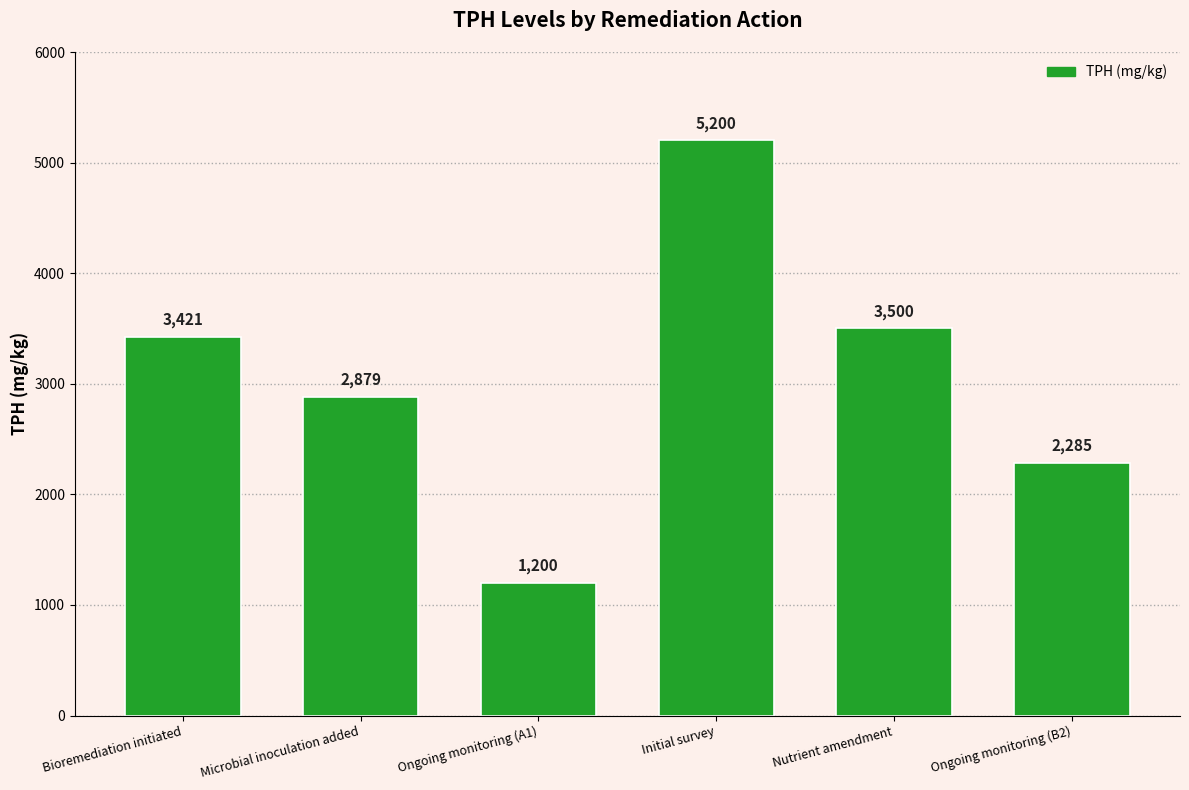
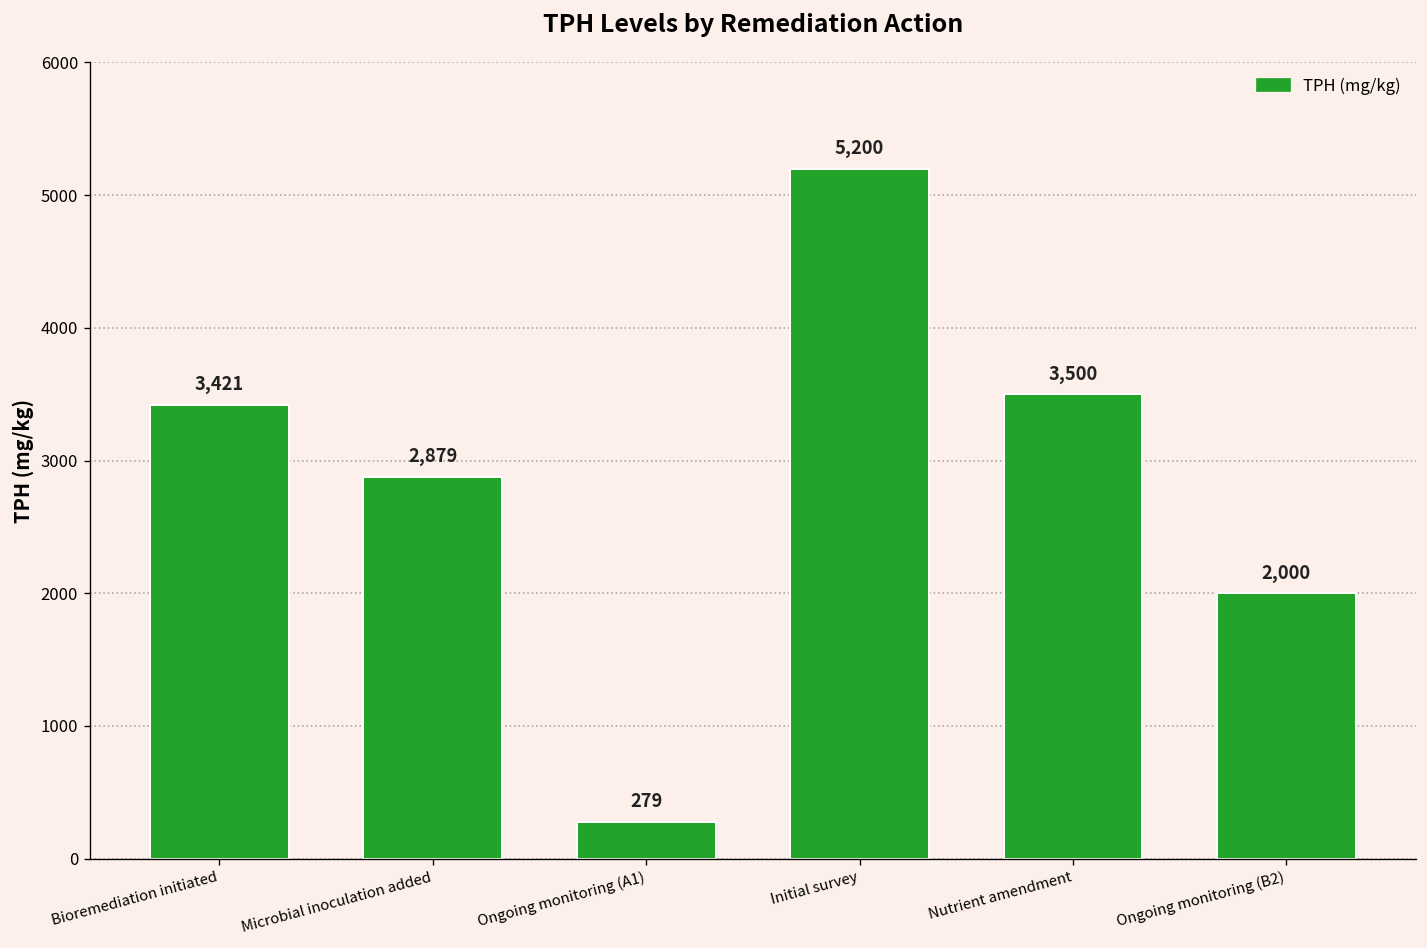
  {
    "Bioremediation initiated": "3,421",
    "Microbial inoculation added": "2,879",
-   "Ongoing monitoring (A1)": "1,200",
+   "Ongoing monitoring (A1)": "279",
    "Initial survey": "5,200",
    "Nutrient amendment": "3,500",
-   "Ongoing monitoring (B2)": "2,285"
+   "Ongoing monitoring (B2)": "2,000"
  }
